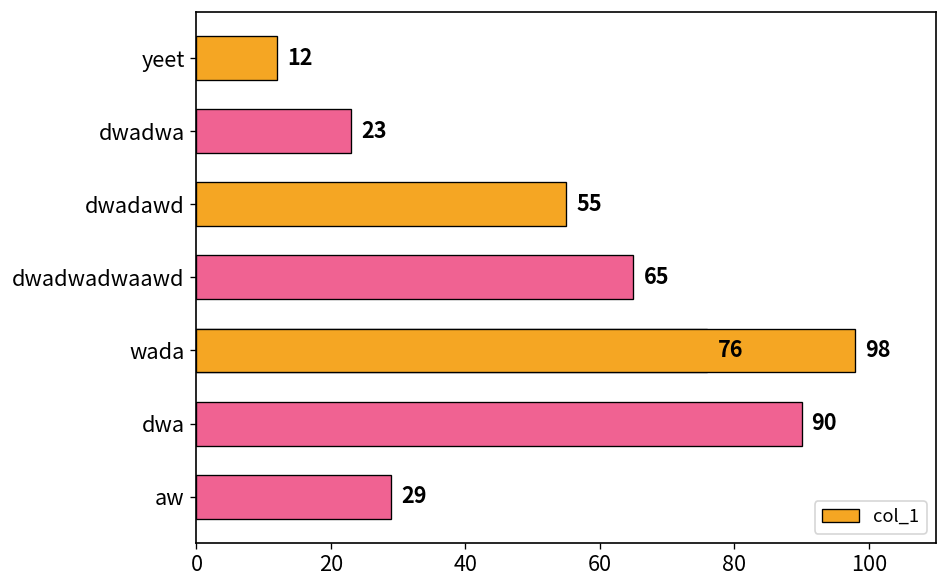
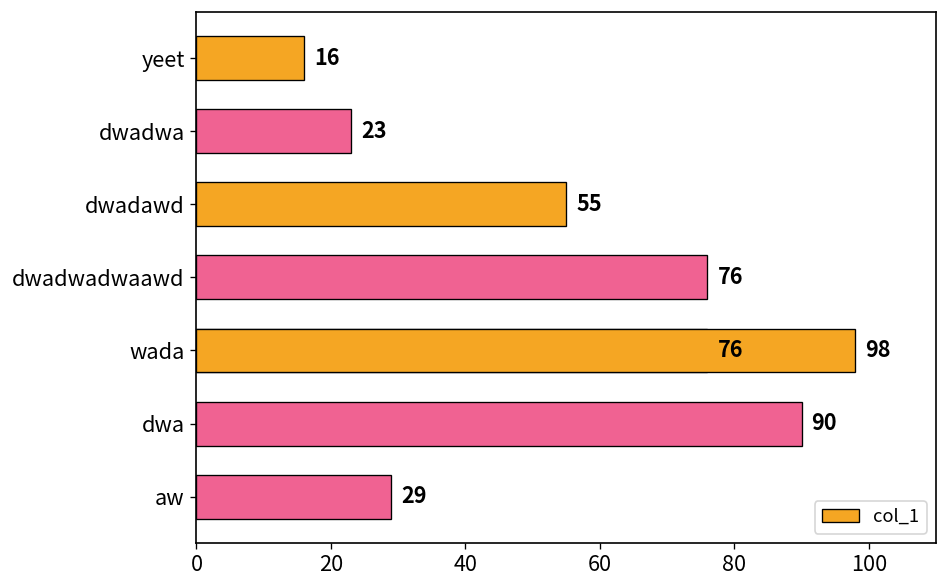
  {
-   "yeet": 12,
+   "yeet": 16,
    "dwadwa": 23,
    "dwadawd": 55,
-   "dwadwadwaawd": 65,
+   "dwadwadwaawd": 76,
    "dwa": 90,
    "aw": 29
  }
